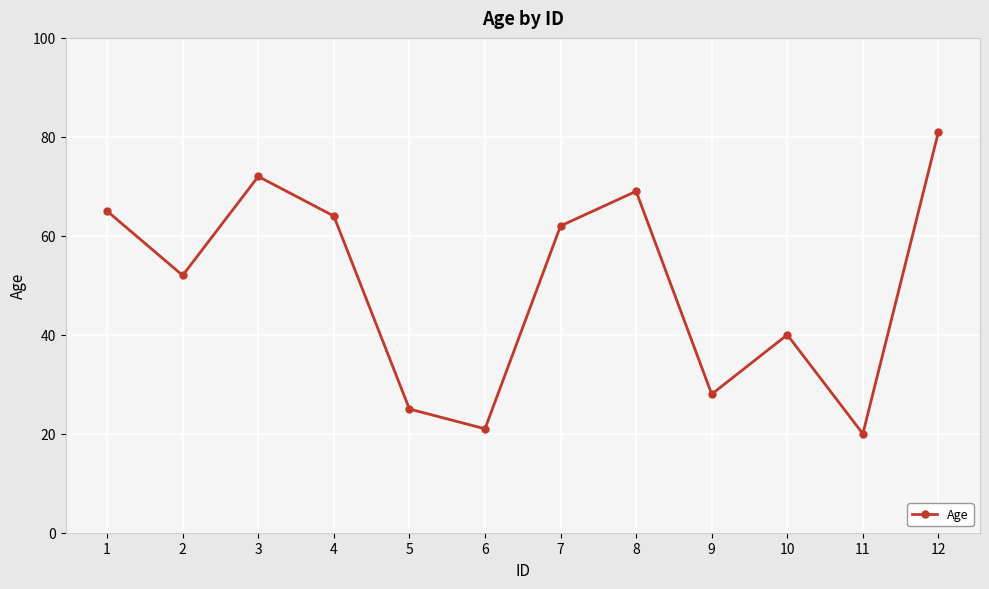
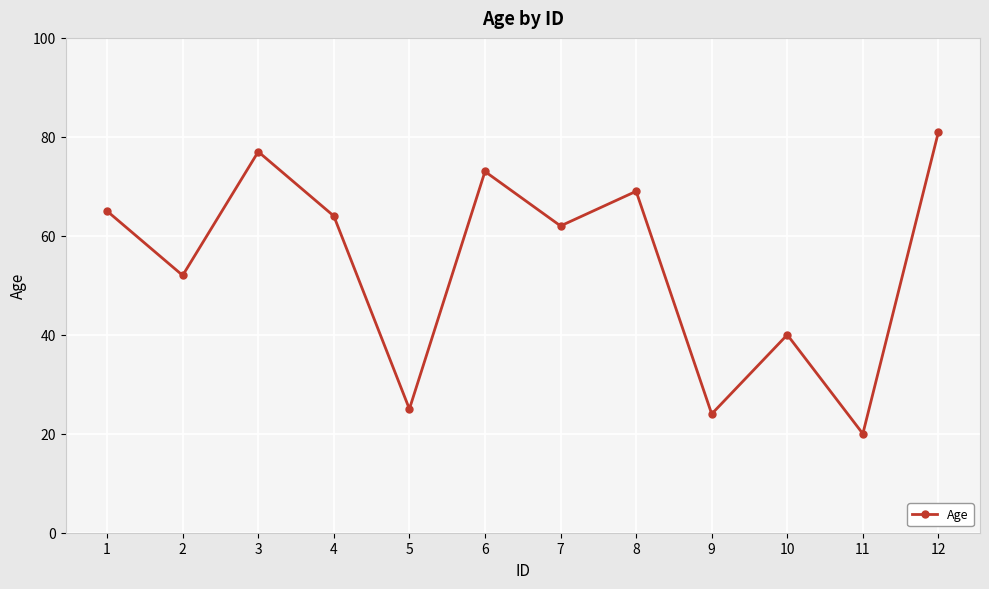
  {
    "1": 65,
    "2": 52,
-   "3": 72,
+   "3": 77,
    "4": 64,
    "5": 25,
-   "6": 21,
+   "6": 73,
    "7": 62,
    "8": 69,
-   "9": 28,
+   "9": 24,
    "10": 40,
    "11": 20,
    "12": 81
  }
